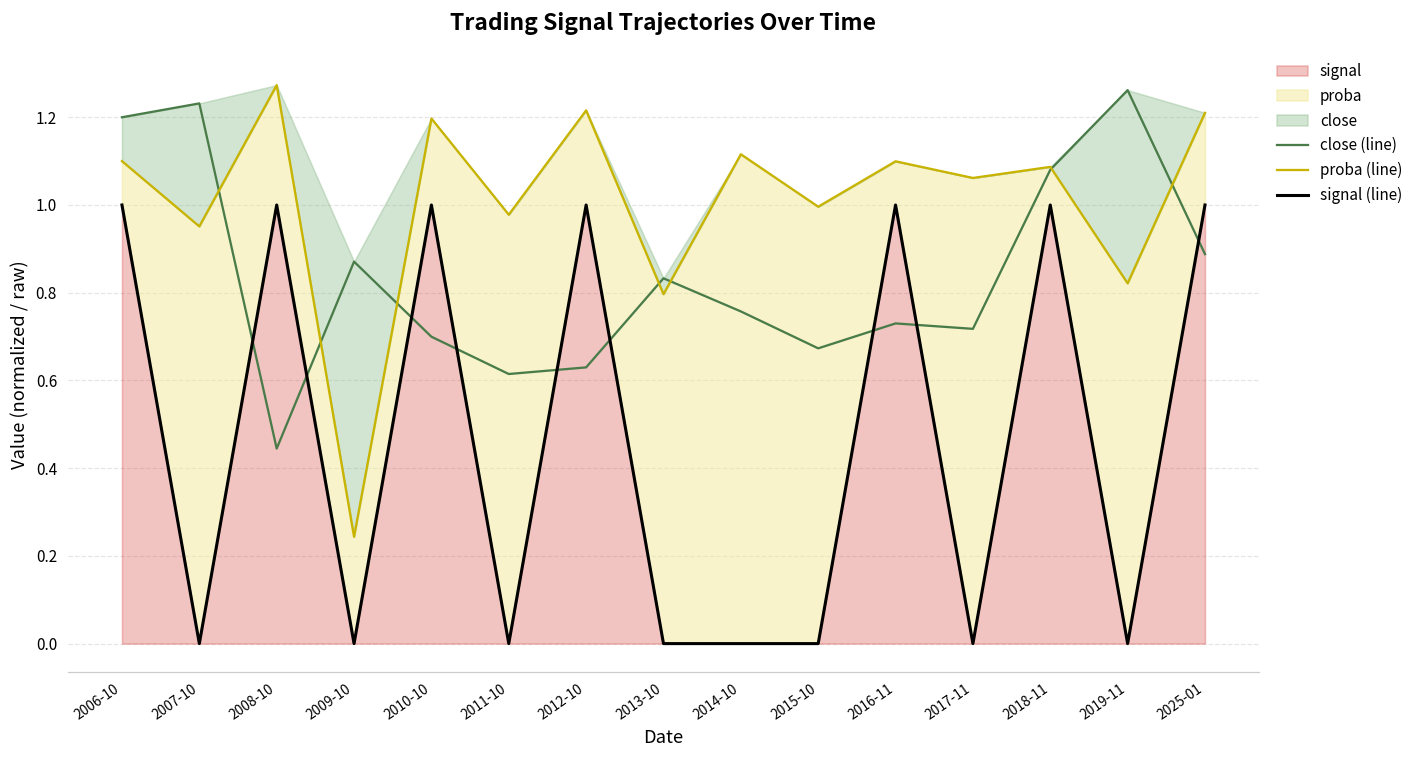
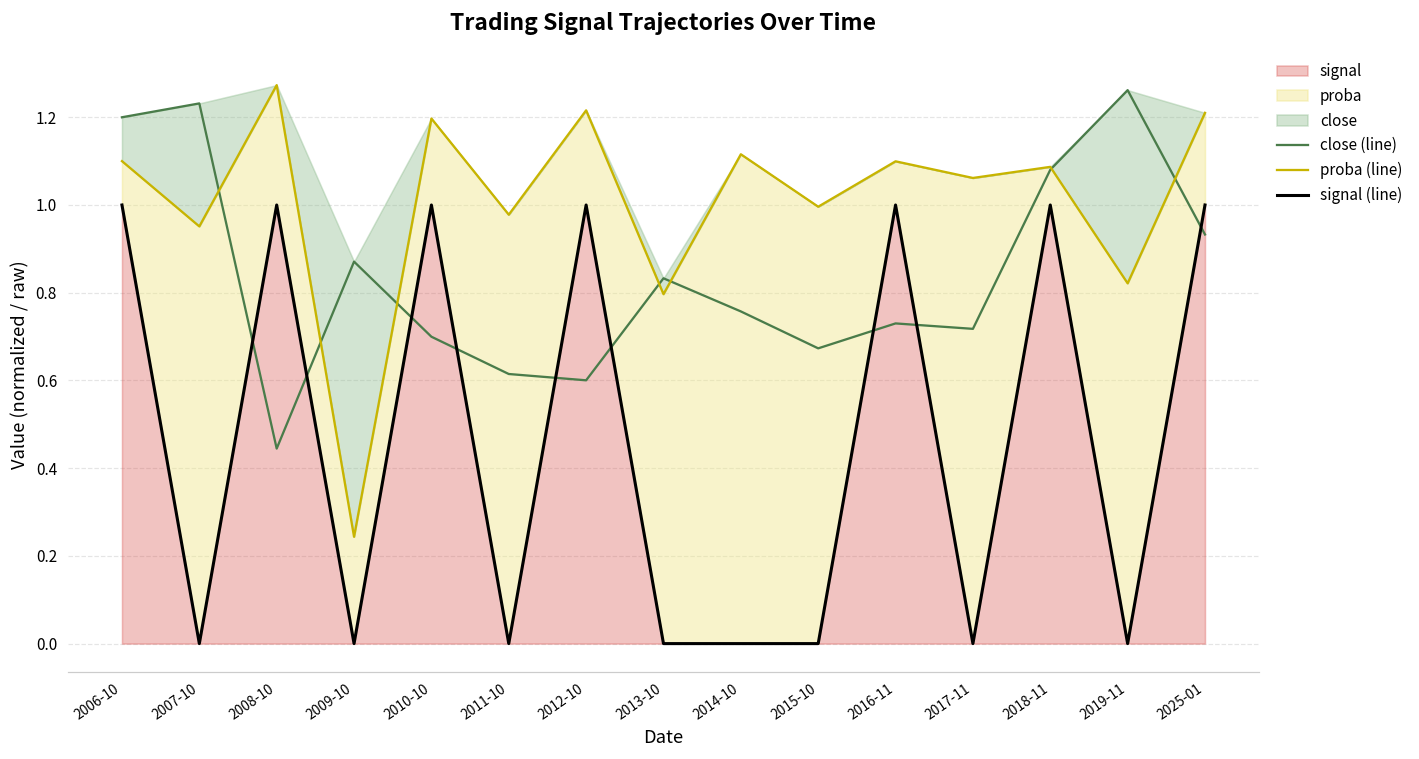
  {
    "close (line)": {
      "2008-10": 0.44,
      "2010-10": 0.70,
      "2011-10": 0.61,
-     "2012-10": 0.63,
+     "2012-10": 0.60,
      "2014-10": 0.76,
      "2015-10": 0.67,
      "2016-11": 0.73,
      "2017-11": 0.72,
      "2018-11": 1.08,
-     "2025-01": 0.89
+     "2025-01": 0.93
    },
    "proba": {
      "2006-10": 1.10,
      "2007-10": 0.95,
      "2009-10": 0.24,
      "2013-10": 0.80,
      "2019-11": 0.82
    },
    "signal": {
      "2006-10": 1.00,
      "2007-10": 0.00,
      "2008-10": 1.00,
      "2009-10": 0.00,
      "2010-10": 1.00,
      "2011-10": 0.00,
      "2012-10": 1.00,
      "2013-10": 0.00,
      "2014-10": 0.00,
      "2015-10": 0.00,
      "2016-11": 1.00,
      "2017-11": 0.00,
      "2018-11": 1.00,
      "2019-11": 0.00,
      "2025-01": 1.00
    }
  }
